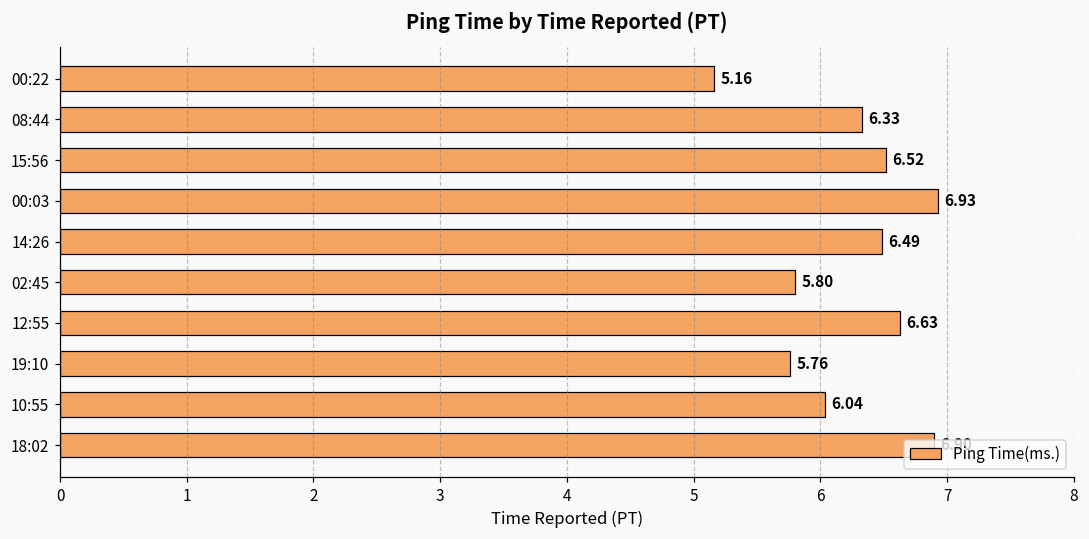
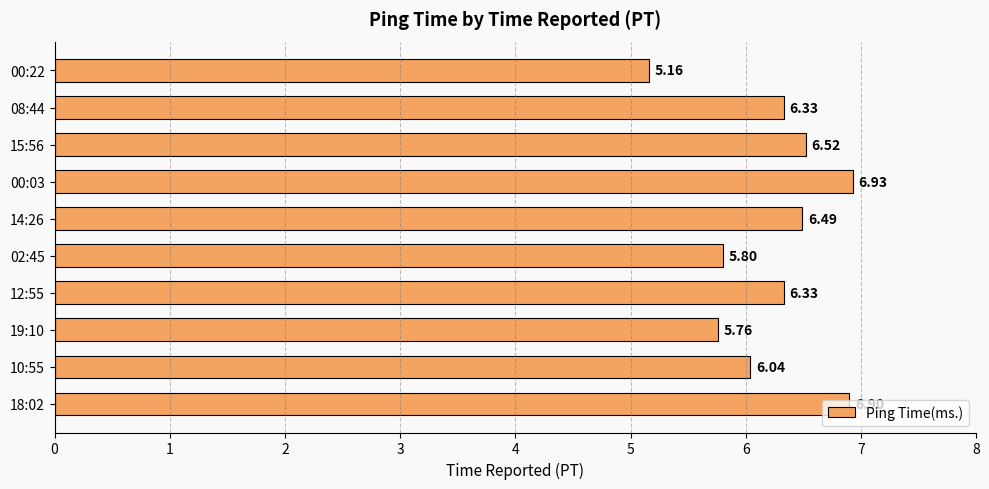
  {
    "00:22": 5.16,
    "08:44": 6.33,
    "15:56": 6.52,
    "00:03": 6.93,
    "14:26": 6.49,
    "02:45": 5.80,
-   "12:55": 6.63,
+   "12:55": 6.33,
    "19:10": 5.76,
    "10:55": 6.04
  }
